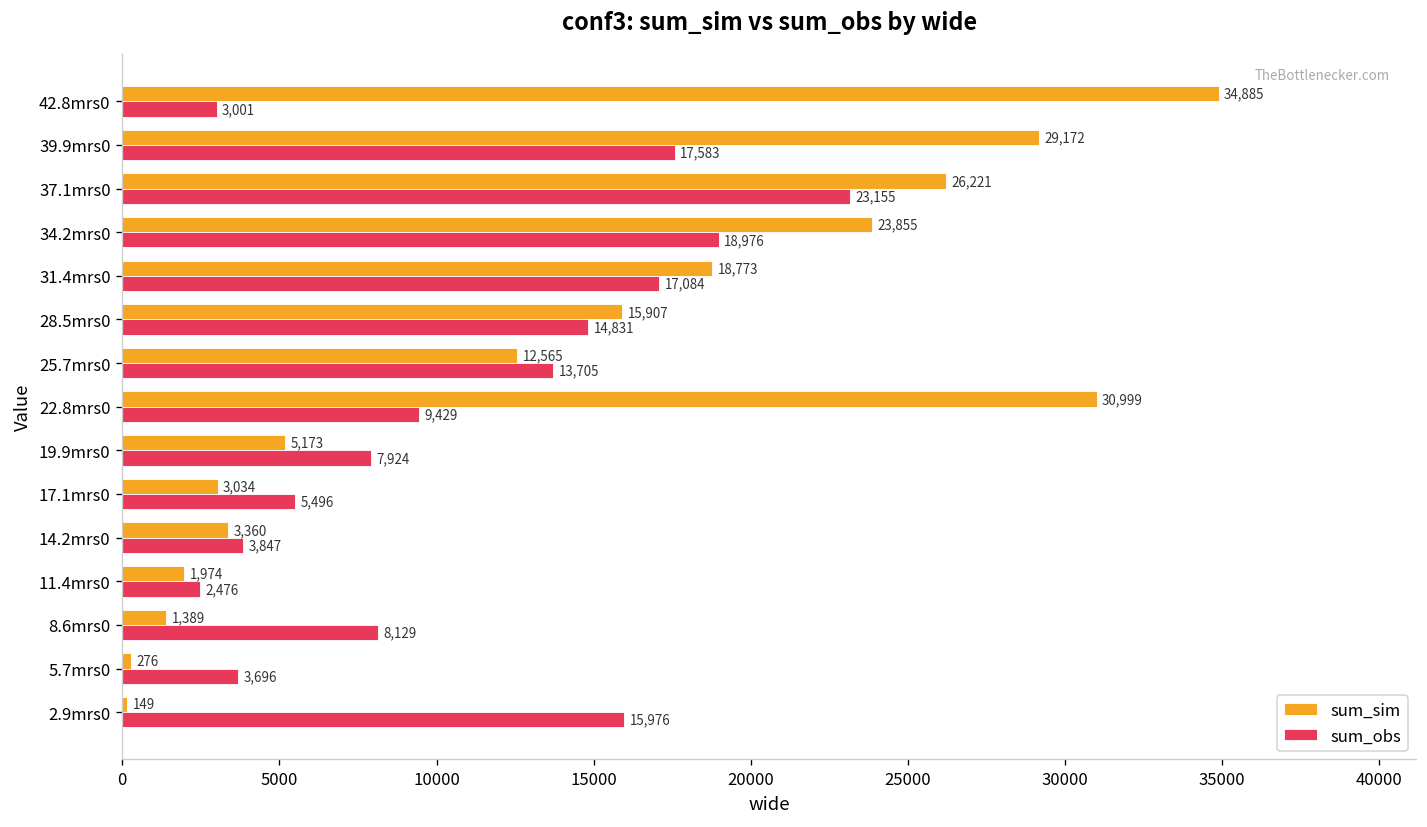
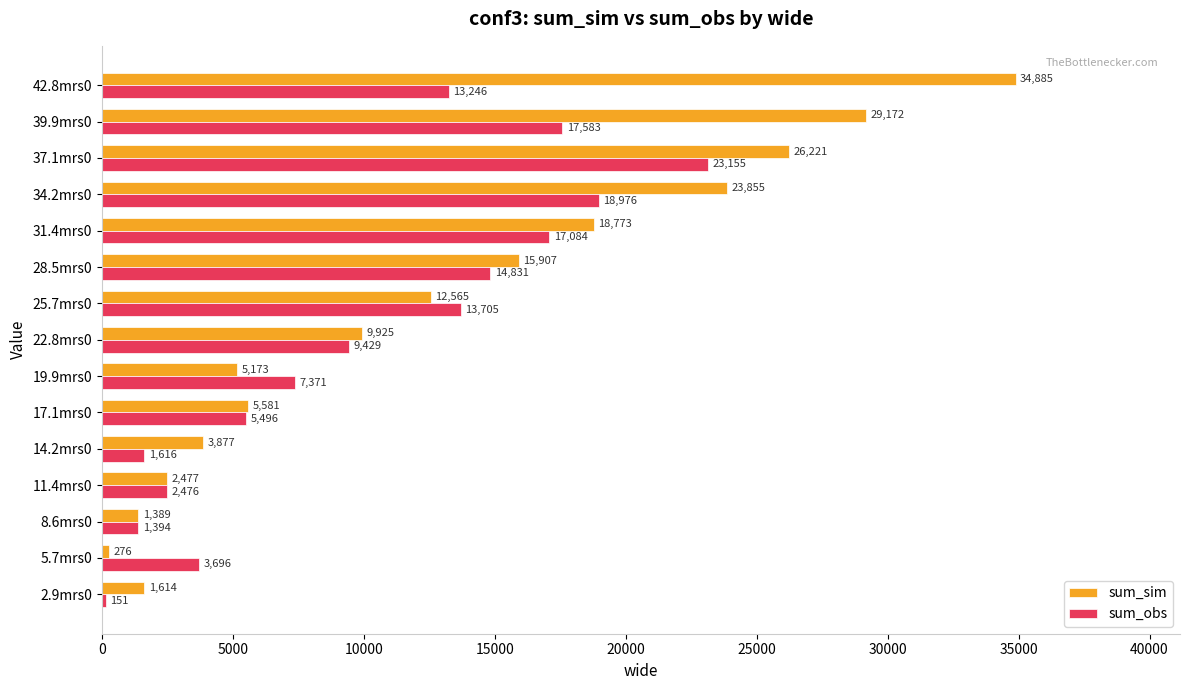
  {
    "sum_sim": {
      "42.8mrs0": "34,885",
      "39.9mrs0": "29,172",
      "37.1mrs0": "26,221",
      "34.2mrs0": "23,855",
      "31.4mrs0": "18,773",
      "28.5mrs0": "15,907",
      "25.7mrs0": "12,565",
-     "22.8mrs0": "30,999",
+     "22.8mrs0": "9,925",
      "19.9mrs0": "5,173",
-     "17.1mrs0": "3,034",
-     "14.2mrs0": "3,360",
-     "11.4mrs0": "1,974",
+     "17.1mrs0": "5,581",
+     "14.2mrs0": "3,877",
+     "11.4mrs0": "2,477",
      "8.6mrs0": "1,389",
      "5.7mrs0": "276",
-     "2.9mrs0": "149"
+     "2.9mrs0": "1,614"
    },
    "sum_obs": {
-     "42.8mrs0": "3,001",
+     "42.8mrs0": "13,246",
      "39.9mrs0": "17,583",
      "37.1mrs0": "23,155",
      "34.2mrs0": "18,976",
      "31.4mrs0": "17,084",
      "28.5mrs0": "14,831",
      "25.7mrs0": "13,705",
      "22.8mrs0": "9,429",
-     "19.9mrs0": "7,924",
+     "19.9mrs0": "7,371",
      "17.1mrs0": "5,496",
-     "14.2mrs0": "3,847",
+     "14.2mrs0": "1,616",
      "11.4mrs0": "2,476",
-     "8.6mrs0": "8,129",
+     "8.6mrs0": "1,394",
      "5.7mrs0": "3,696",
-     "2.9mrs0": "15,976"
+     "2.9mrs0": "151"
    }
  }
